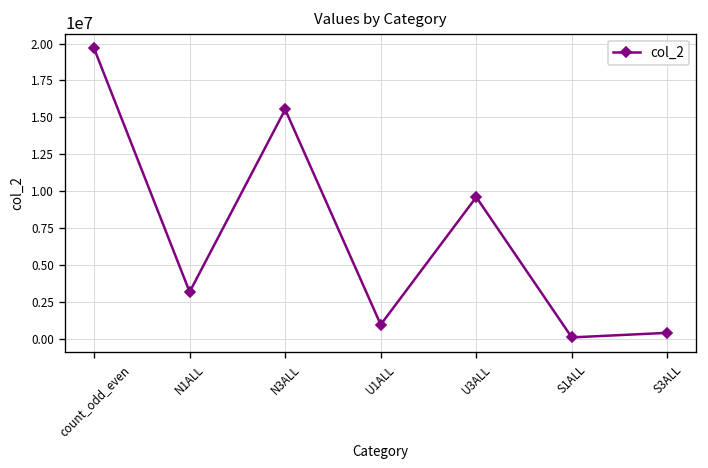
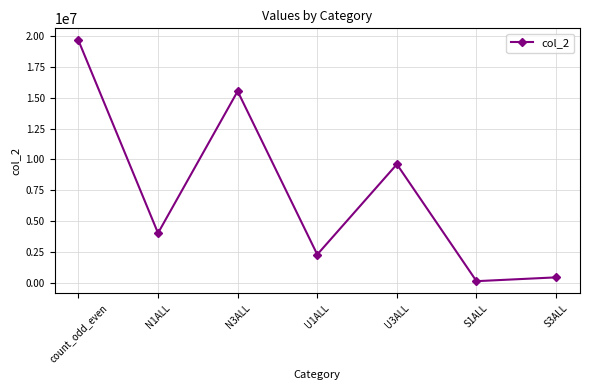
  {
    "count_odd_even": 19700000,
-   "N1ALL": 3200000,
+   "N1ALL": 4000000,
    "N3ALL": 15500000,
-   "U1ALL": 1000000,
+   "U1ALL": 2300000,
    "U3ALL": 9600000,
    "S1ALL": 100000,
    "S3ALL": 400000
  }
